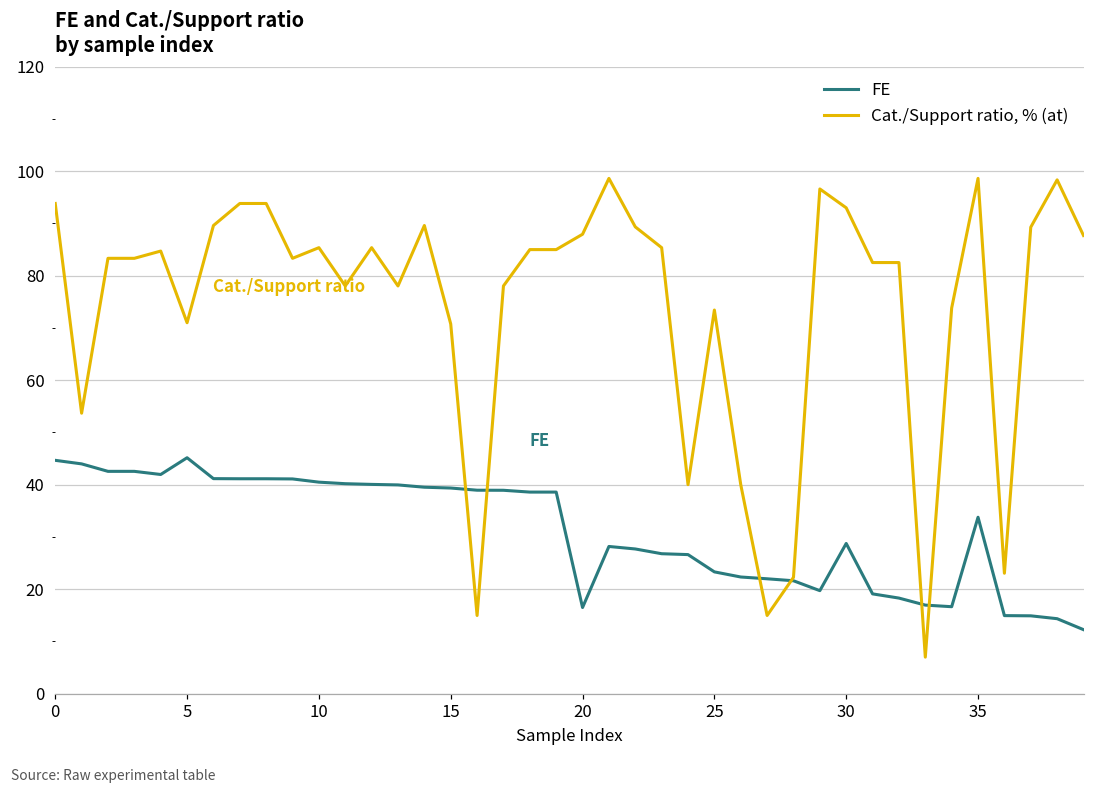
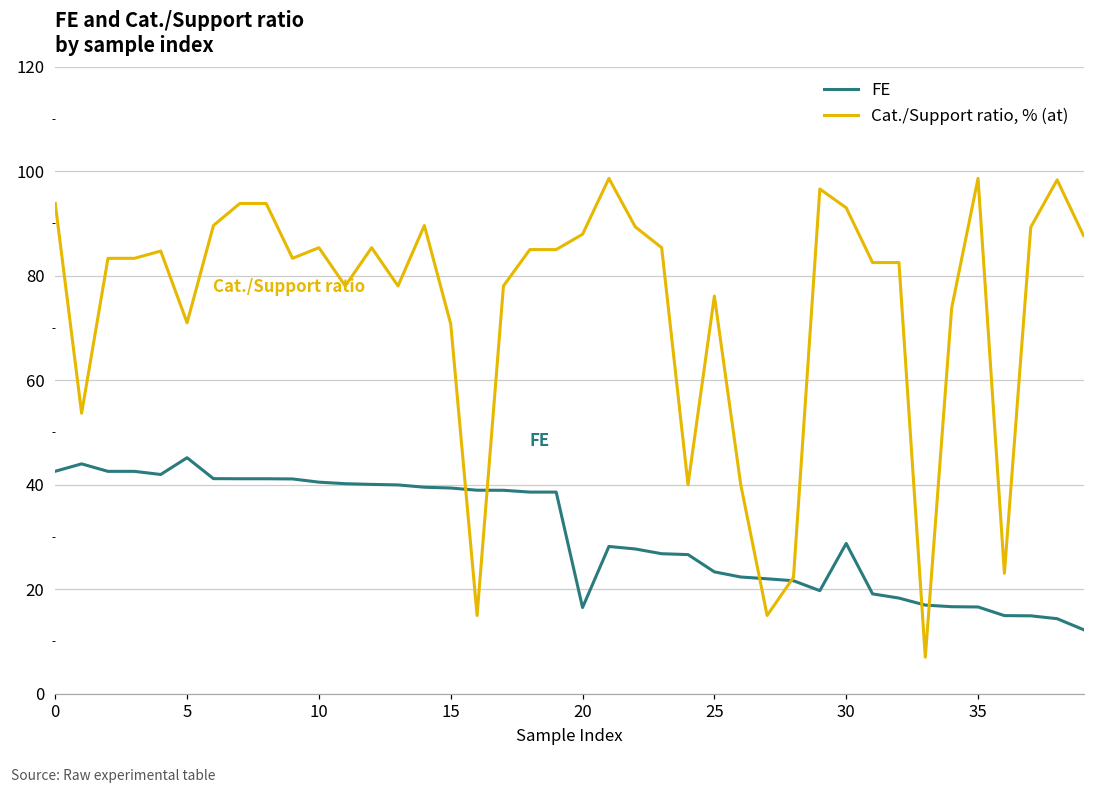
  {
    "FE": {
-     "0": 45,
+     "0": 43,
      "5": 45,
      "10": 40,
      "15": 39,
      "20": 16,
      "25": 23,
      "30": 29,
-     "35": 34
+     "35": 17
    },
    "Cat./Support ratio, % (at)": {
      "0": 94,
      "5": 71,
      "10": 85,
      "15": 71,
      "20": 88,
-     "25": 73,
+     "25": 76,
      "30": 93,
      "35": 99
    }
  }
